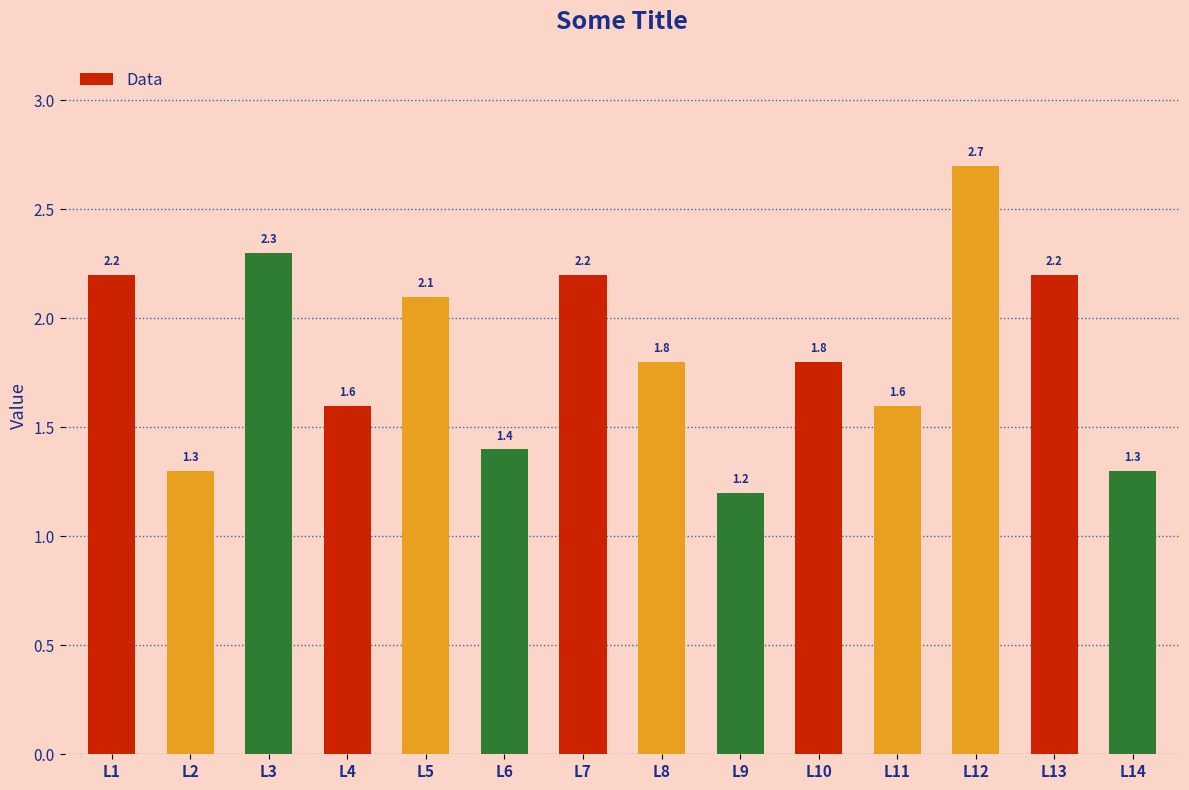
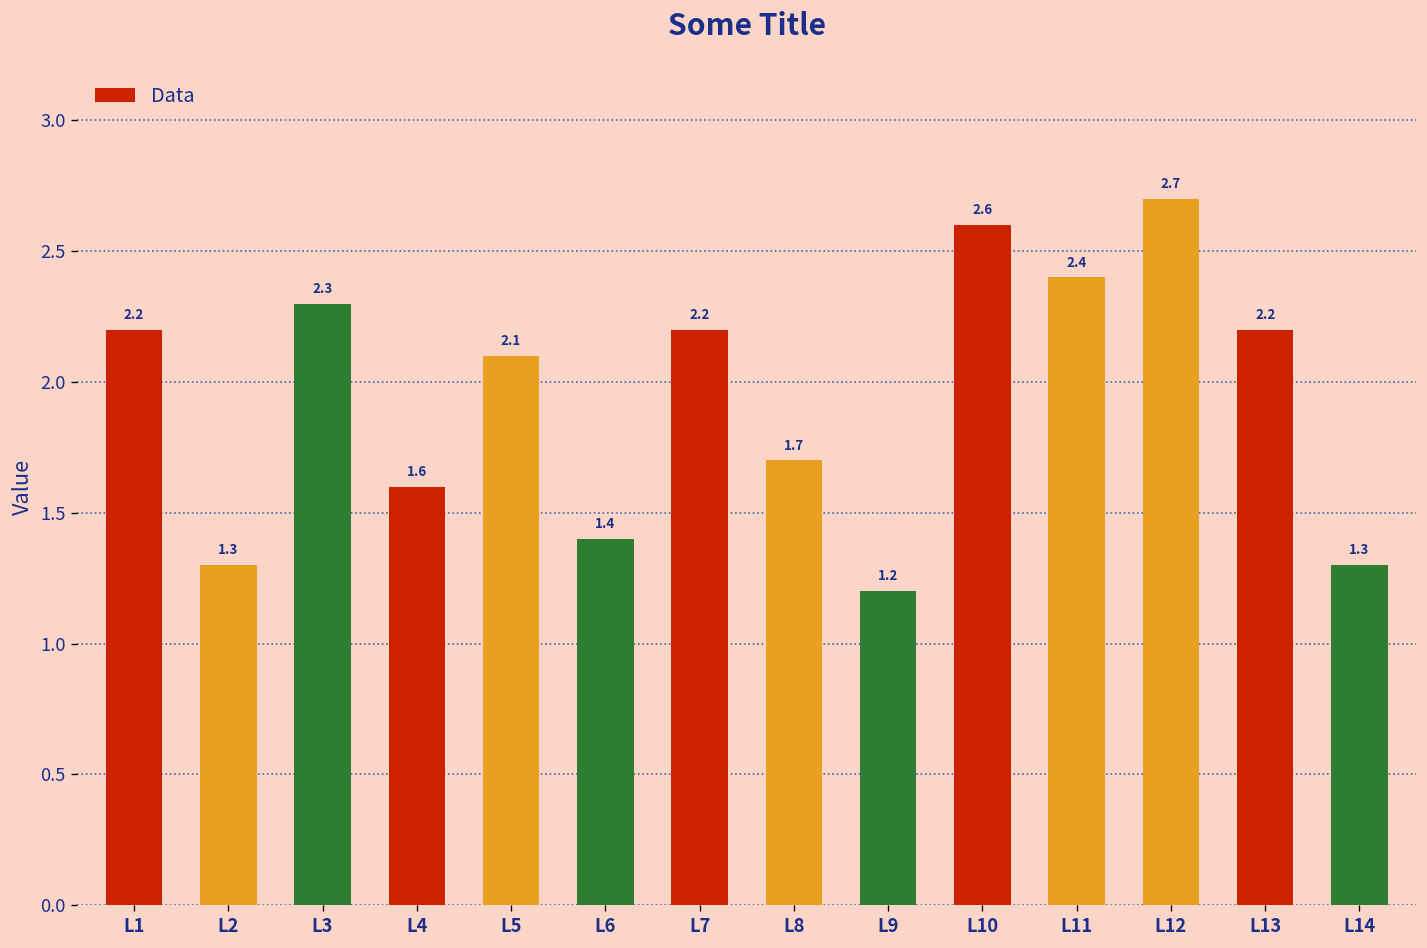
  {
    "L1": 2.2,
    "L2": 1.3,
    "L3": 2.3,
    "L4": 1.6,
    "L5": 2.1,
    "L6": 1.4,
    "L7": 2.2,
-   "L8": 1.8,
+   "L8": 1.7,
    "L9": 1.2,
-   "L10": 1.8,
-   "L11": 1.6,
+   "L10": 2.6,
+   "L11": 2.4,
    "L12": 2.7,
    "L13": 2.2,
    "L14": 1.3
  }
